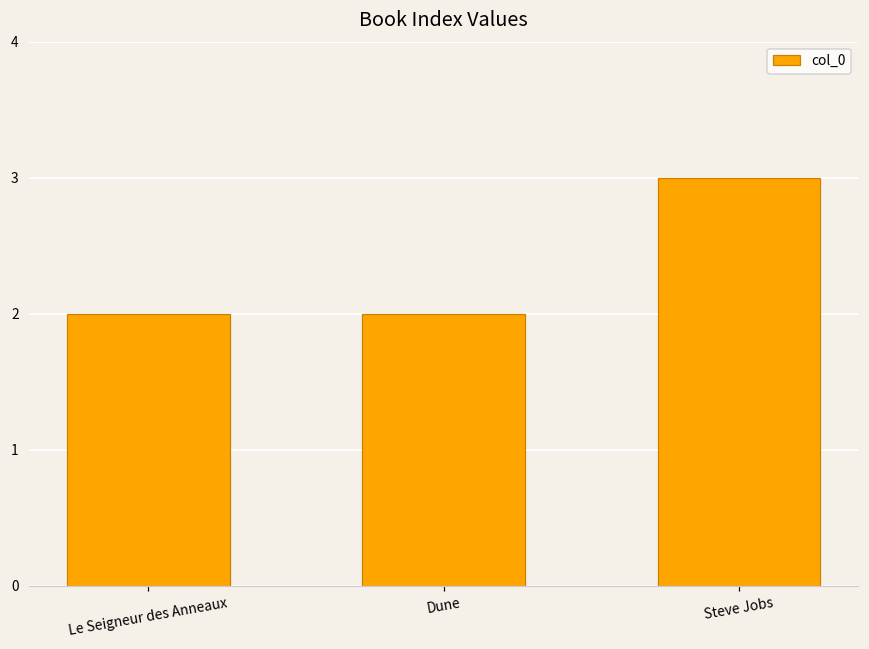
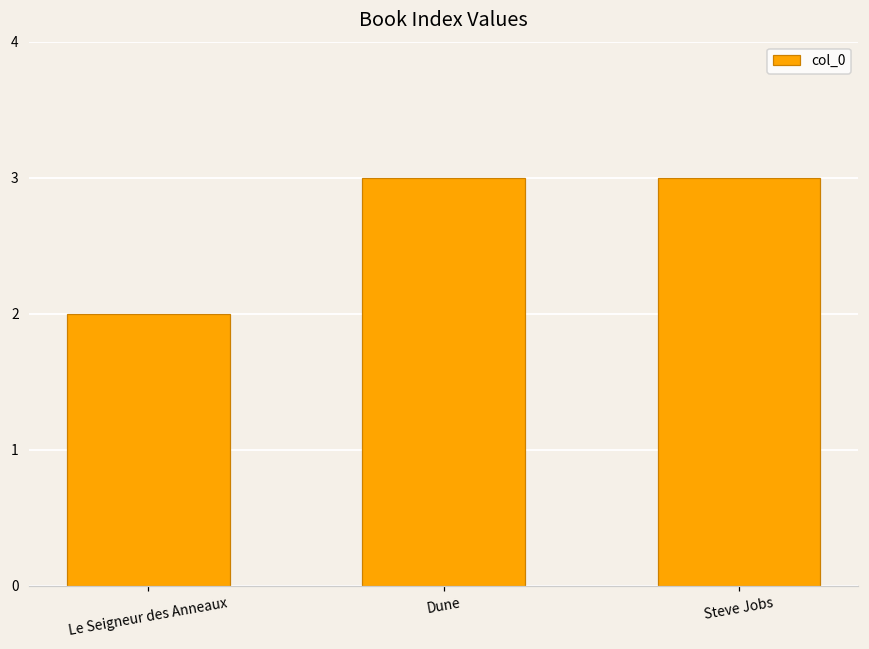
  {
    "Le Seigneur des Anneaux": 2,
-   "Dune": 2,
+   "Dune": 3,
    "Steve Jobs": 3
  }
